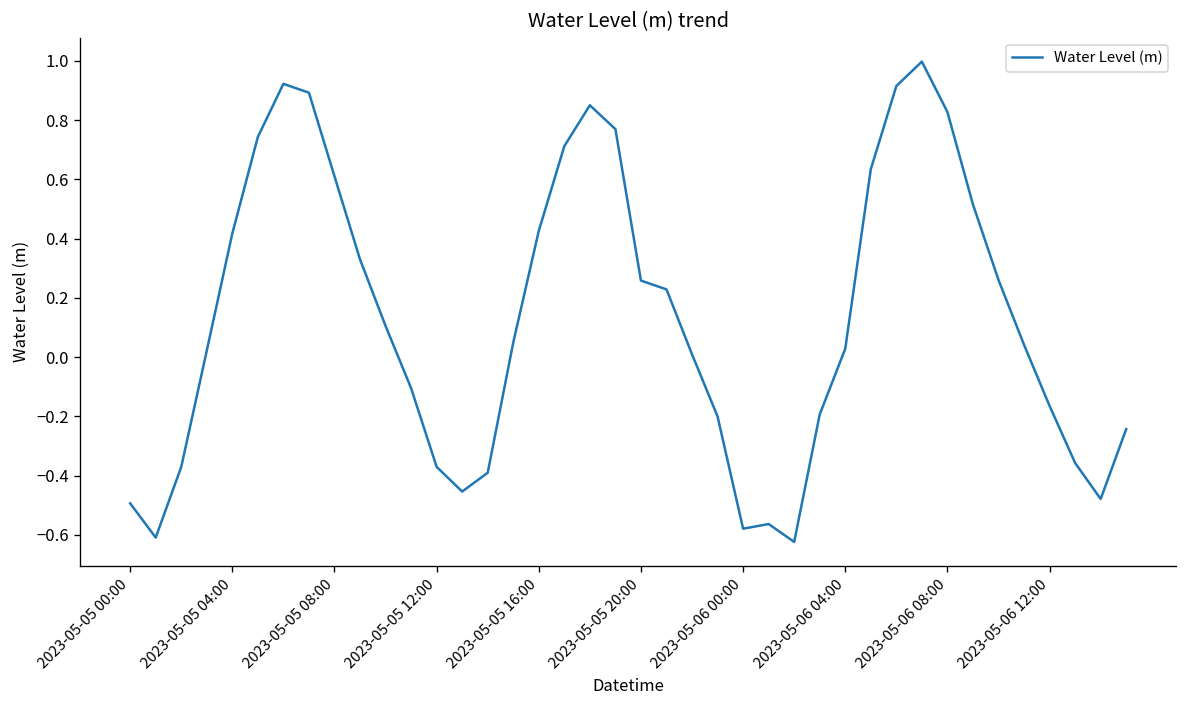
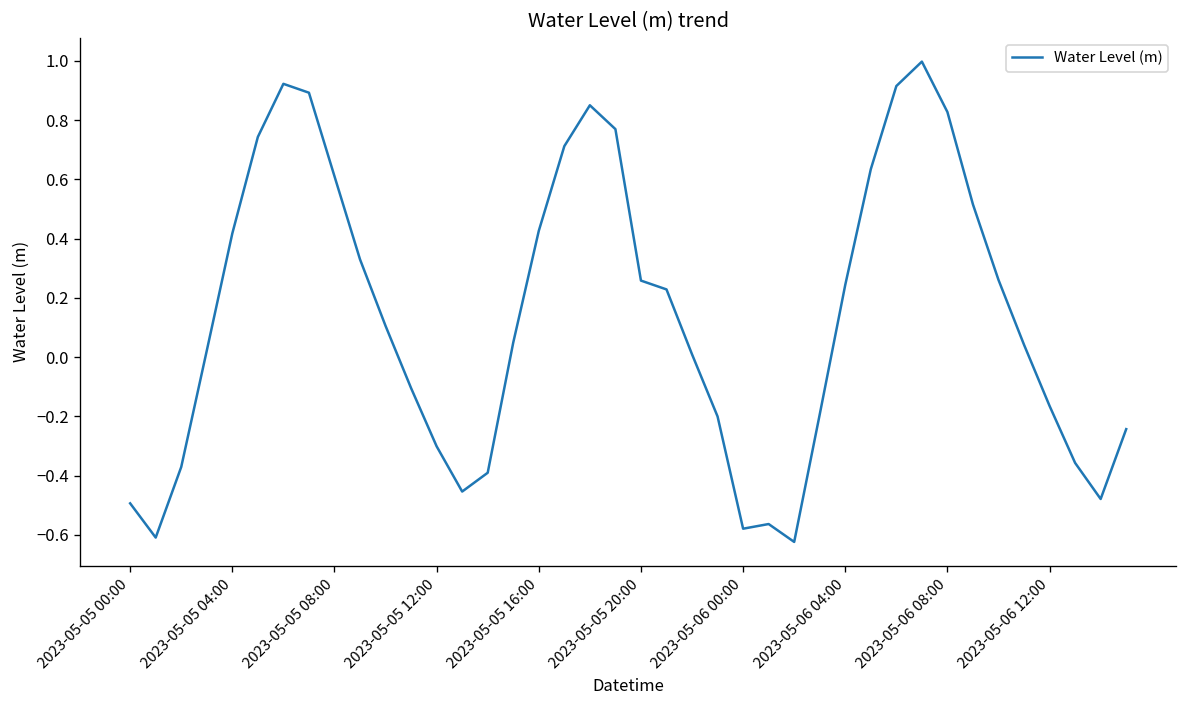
  {
    "2023-05-05 00:00": -0.49,
    "2023-05-05 04:00": 0.42,
    "2023-05-05 08:00": 0.61,
-   "2023-05-05 12:00": -0.37,
+   "2023-05-05 12:00": -0.30,
    "2023-05-05 16:00": 0.43,
    "2023-05-05 20:00": 0.26,
    "2023-05-06 00:00": -0.58,
-   "2023-05-06 04:00": 0.03,
+   "2023-05-06 04:00": 0.24,
    "2023-05-06 08:00": 0.83,
    "2023-05-06 12:00": -0.16
  }
